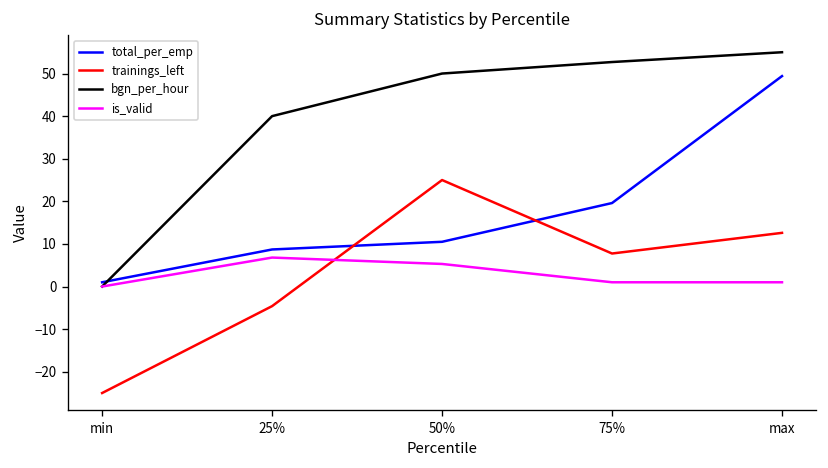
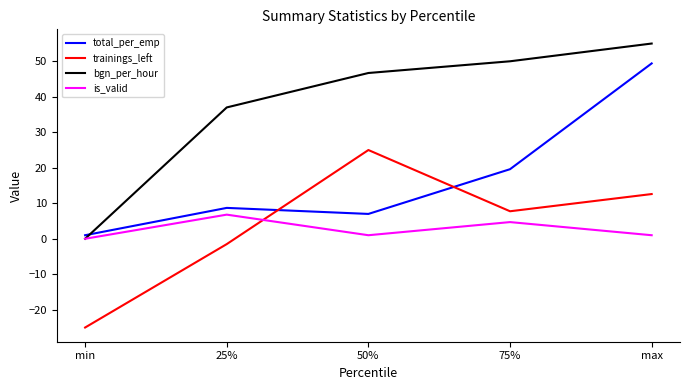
  {
    "total_per_emp": {
      "min": 1,
      "25%": 9,
-     "50%": 11,
+     "50%": 7,
      "75%": 20,
      "max": 49
    },
    "trainings_left": {
      "min": -25,
-     "25%": -5,
+     "25%": -2,
      "50%": 25,
      "75%": 8,
      "max": 13
    },
    "bgn_per_hour": {
-     "25%": 40,
-     "50%": 50,
-     "75%": 53,
+     "25%": 37,
+     "50%": 47,
+     "75%": 50,
      "max": 55
    },
    "is_valid": {
      "25%": 7,
-     "50%": 5,
-     "75%": 1,
+     "50%": 1,
+     "75%": 5,
      "max": 1
    }
  }
